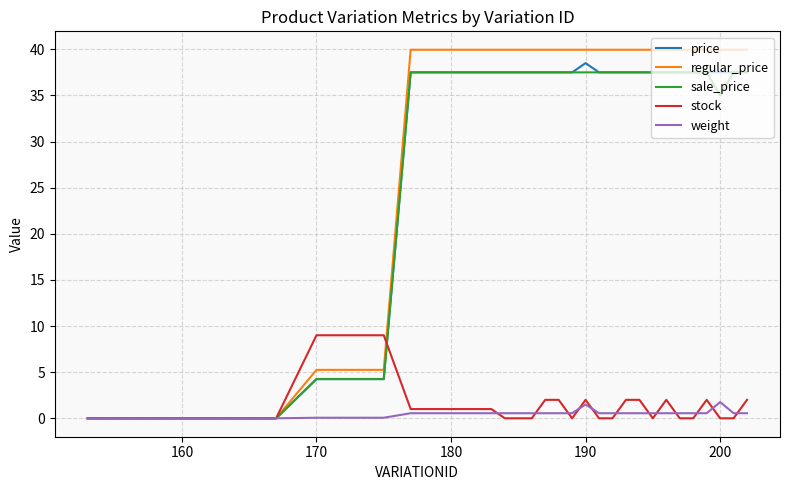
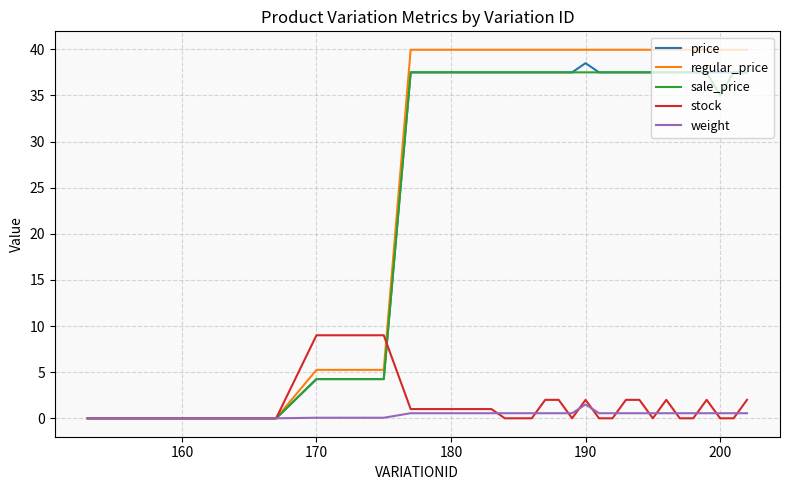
  {
    "price": {
      "190": 39
    },
    "regular_price": {
      "170": 5,
      "190": 40
    },
    "sale_price": {
      "190": 38
    },
    "stock": {
      "170": 9,
      "190": 2,
      "200": 0
    },
    "weight": {
      "170": 0,
      "190": 2,
-     "200": 2
+     "200": 1
    }
  }
